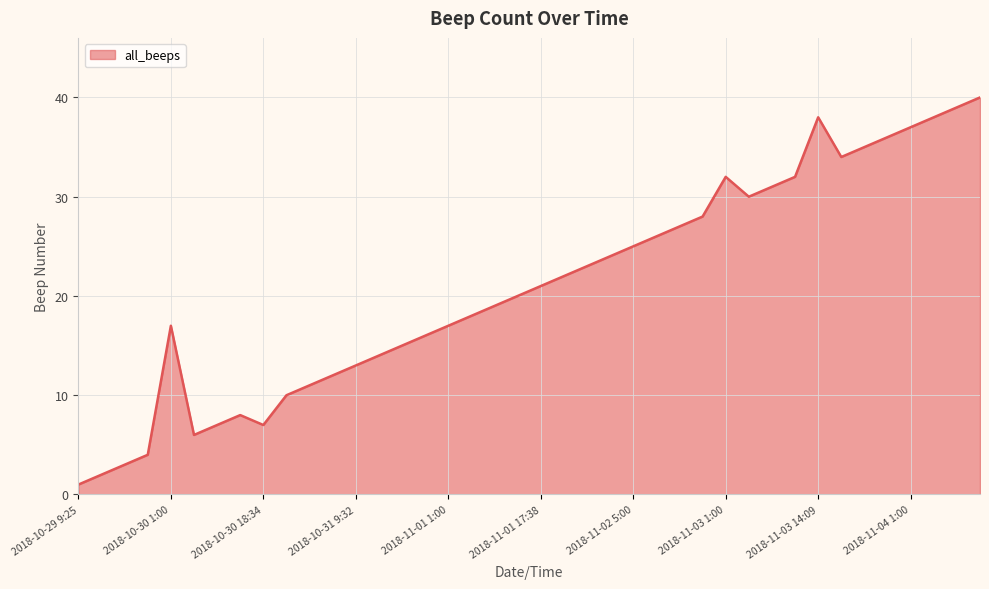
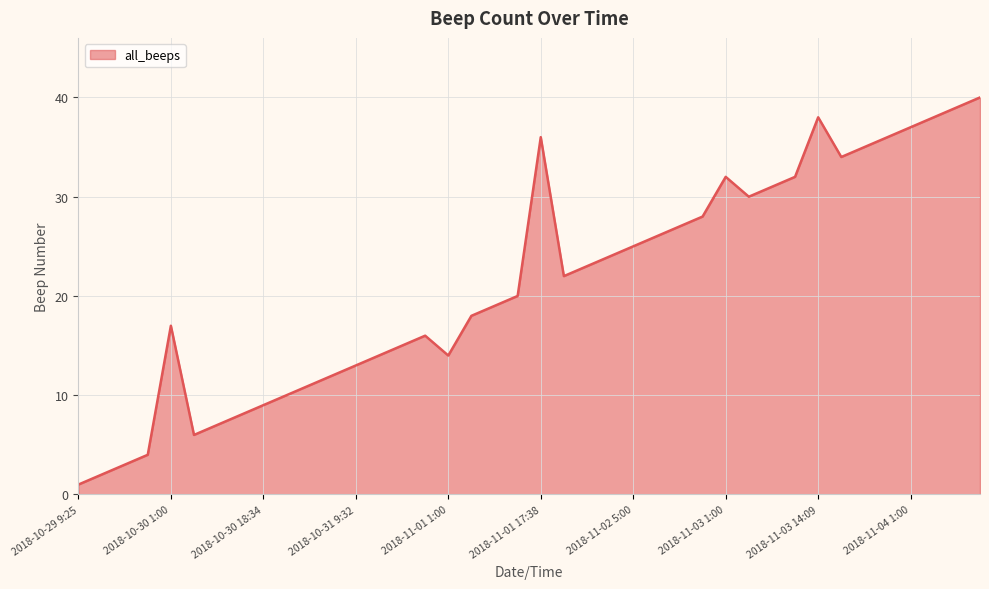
  {
    "2018-10-29 9:25": 1,
    "2018-10-30 1:00": 17,
-   "2018-10-30 18:34": 7,
+   "2018-10-30 18:34": 9,
    "2018-10-31 9:32": 13,
-   "2018-11-01 1:00": 17,
-   "2018-11-01 17:38": 21,
+   "2018-11-01 1:00": 14,
+   "2018-11-01 17:38": 36,
    "2018-11-02 5:00": 25,
    "2018-11-03 1:00": 32,
    "2018-11-03 14:09": 38,
    "2018-11-04 1:00": 37
  }
